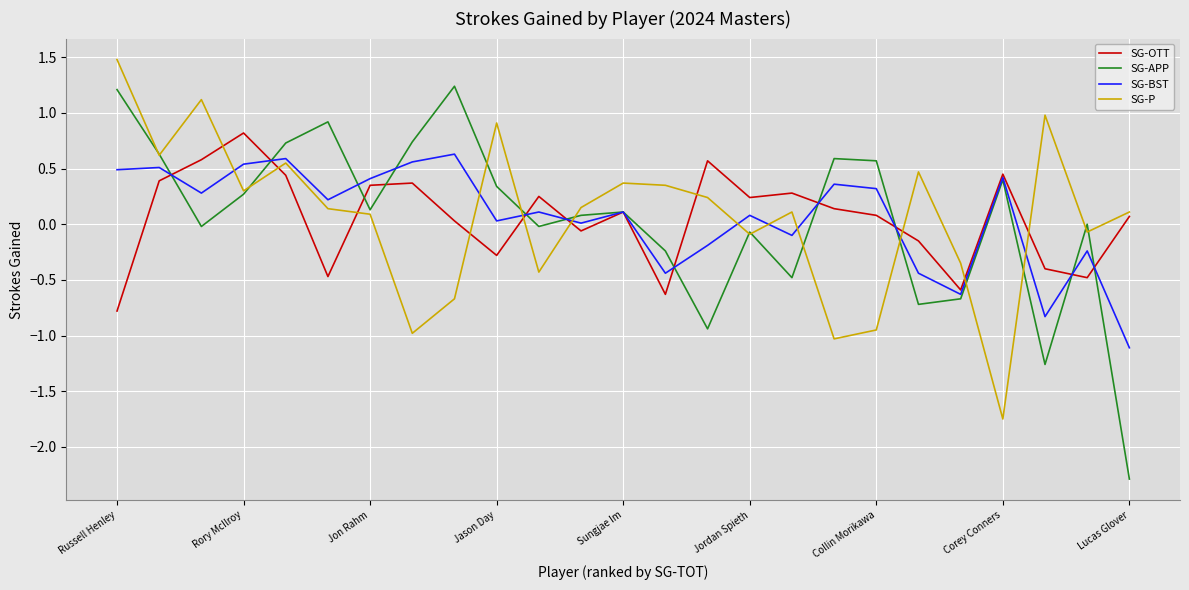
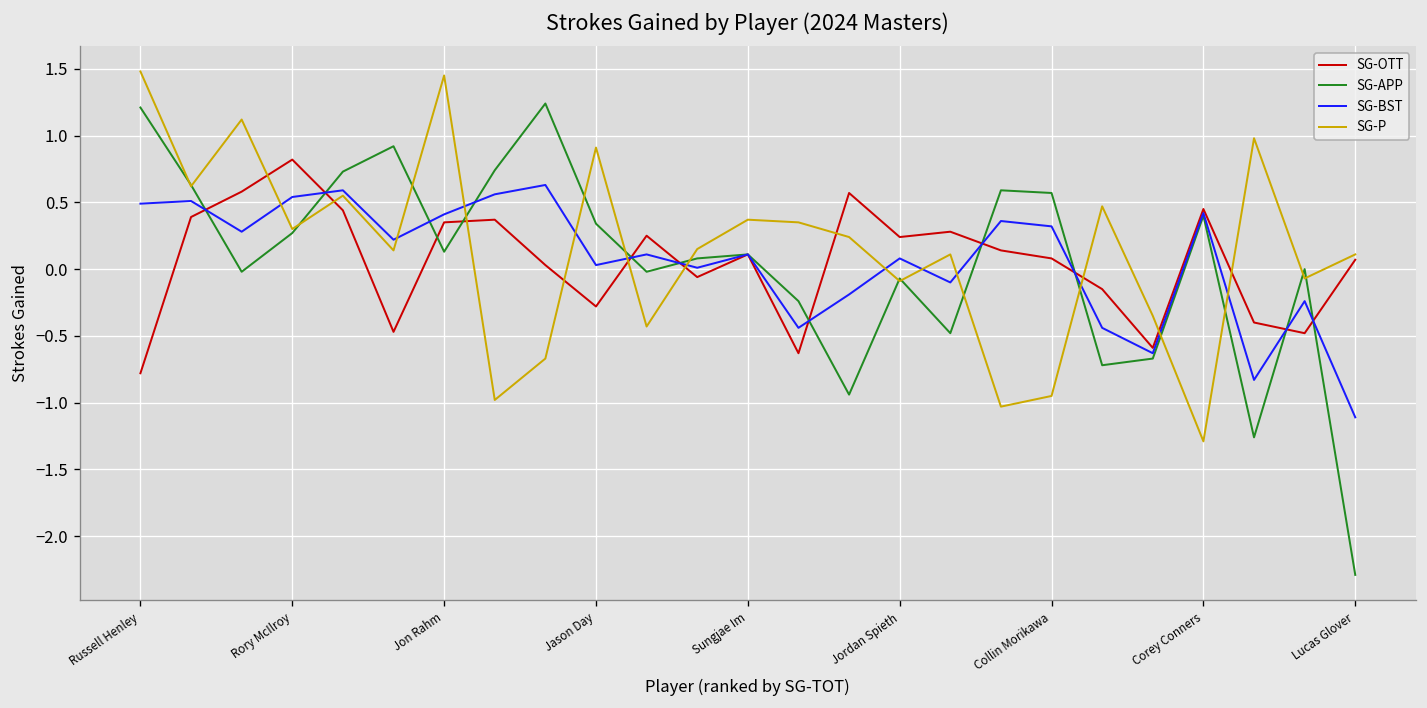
  {
    "SG-OTT": {
      "Russell Henley": -0.78,
      "Rory McIlroy": 0.82,
      "Jon Rahm": 0.35,
      "Jason Day": -0.28,
      "Jordan Spieth": 0.24,
      "Collin Morikawa": 0.08,
      "Corey Conners": 0.45,
      "Lucas Glover": 0.07
    },
    "SG-APP": {
      "Russell Henley": 1.21,
      "Rory McIlroy": 0.27,
      "Jon Rahm": 0.13,
      "Jason Day": 0.34,
      "Collin Morikawa": 0.57,
      "Lucas Glover": -2.29
    },
    "SG-BST": {
      "Russell Henley": 0.49,
      "Rory McIlroy": 0.54,
      "Jon Rahm": 0.41,
      "Jason Day": 0.03,
      "Jordan Spieth": 0.08,
      "Collin Morikawa": 0.32,
      "Lucas Glover": -1.11
    },
    "SG-P": {
      "Russell Henley": 1.48,
      "Rory McIlroy": 0.30,
-     "Jon Rahm": 0.09,
+     "Jon Rahm": 1.45,
      "Jason Day": 0.91,
      "Sungjae Im": 0.37,
      "Collin Morikawa": -0.95,
-     "Corey Conners": -1.75,
+     "Corey Conners": -1.29,
      "Lucas Glover": 0.11
    }
  }
